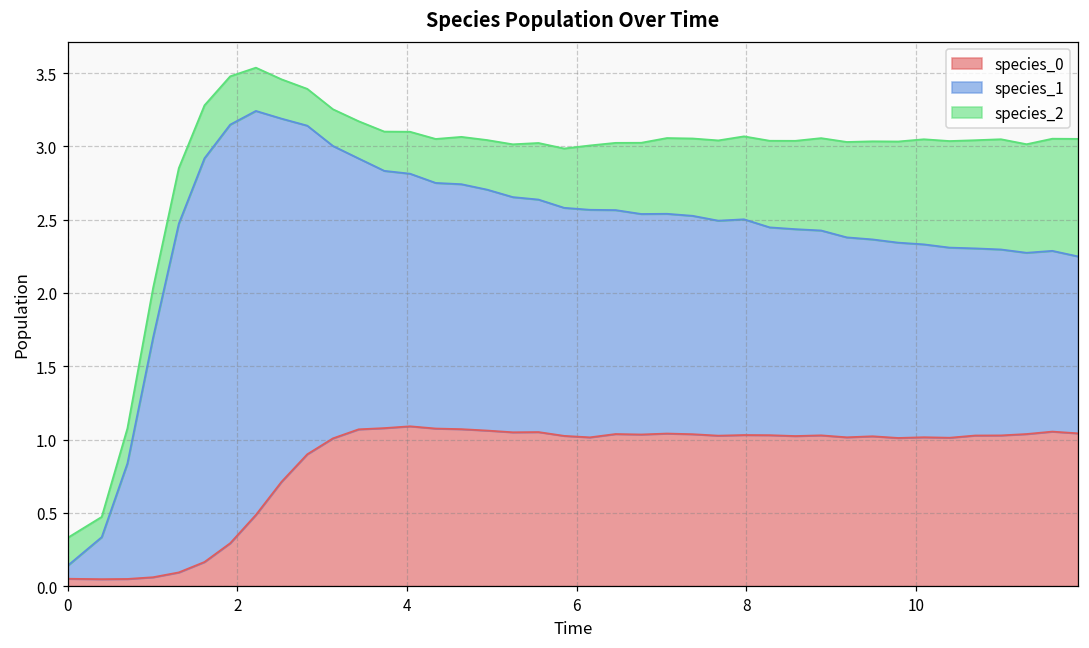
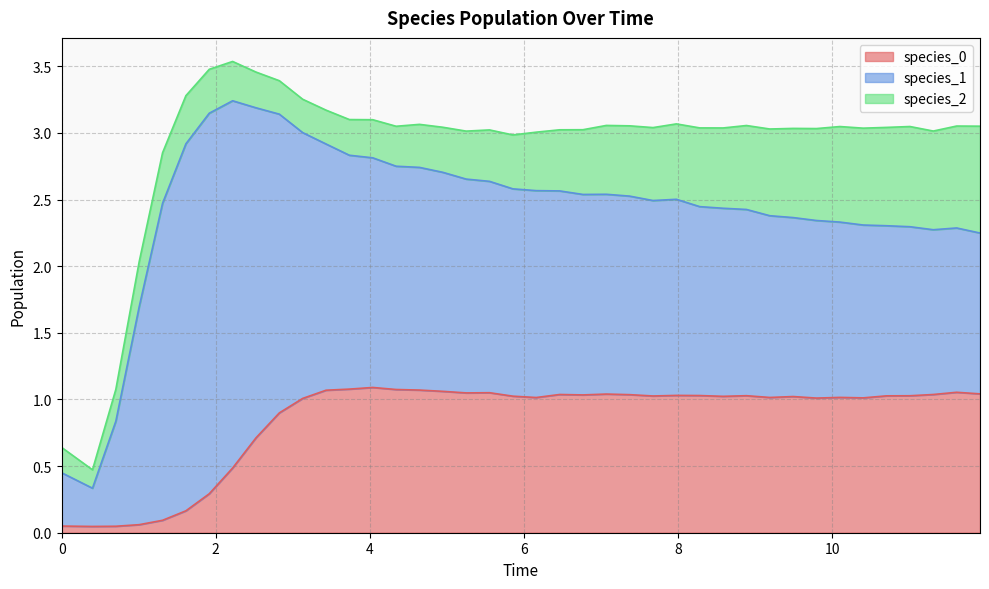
  {
    "species_0": {
      "0": 0.05
    },
    "species_1": {
-     "0": 0.09
+     "0": 0.40
    },
    "species_2": {
      "0": 0.19
    }
  }
